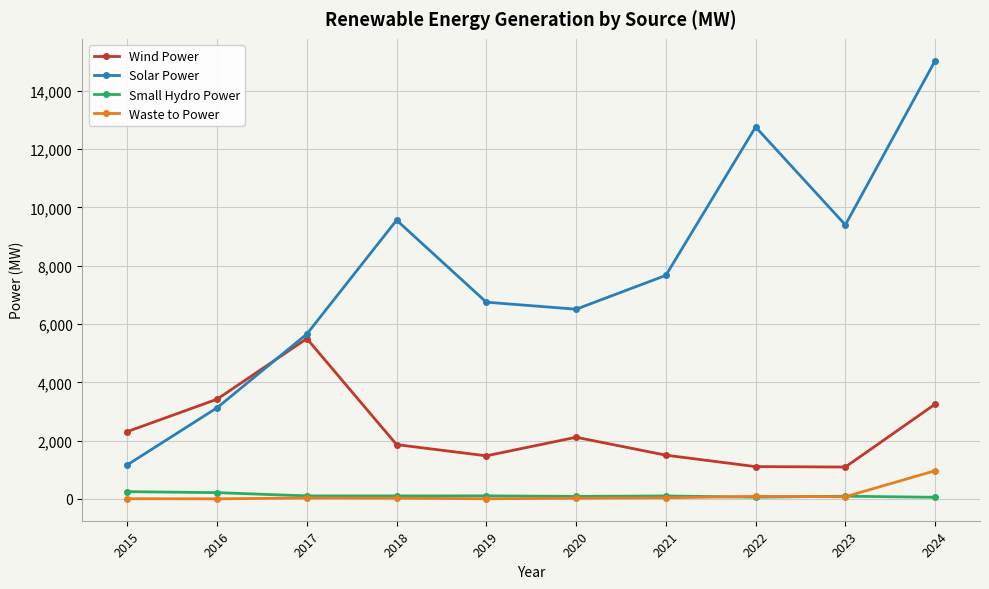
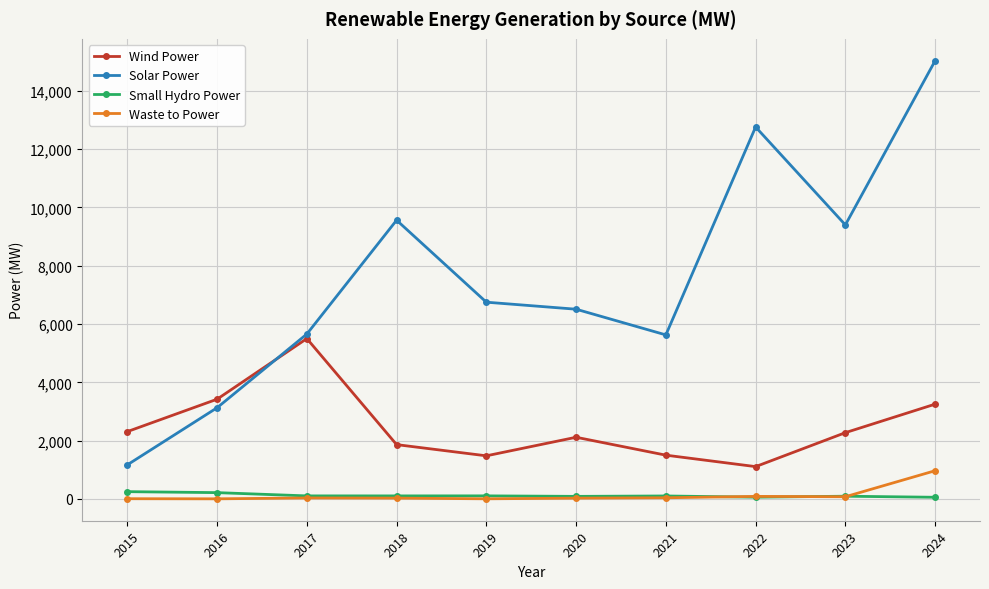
  {
    "Wind Power": {
      "2015": "2,300",
      "2016": "3,400",
      "2017": "5,500",
      "2018": "1,900",
      "2019": "1,500",
      "2020": "2,100",
      "2021": "1,500",
      "2022": "1,100",
-     "2023": "1,100",
+     "2023": "2,300",
      "2024": "3,300"
    },
    "Solar Power": {
      "2015": "1,200",
      "2016": "3,100",
      "2017": "5,700",
      "2018": "9,600",
      "2019": "6,800",
      "2020": "6,500",
-     "2021": "7,700",
+     "2021": "5,600",
      "2022": "12,800",
      "2023": "9,400",
      "2024": "15,000"
    },
    "Small Hydro Power": {
      "2015": "300",
      "2016": "200",
      "2019": "100",
      "2024": "100"
    },
    "Waste to Power": {
      "2015": "0",
      "2016": "0",
      "2019": "0",
      "2024": "1,000"
    }
  }
